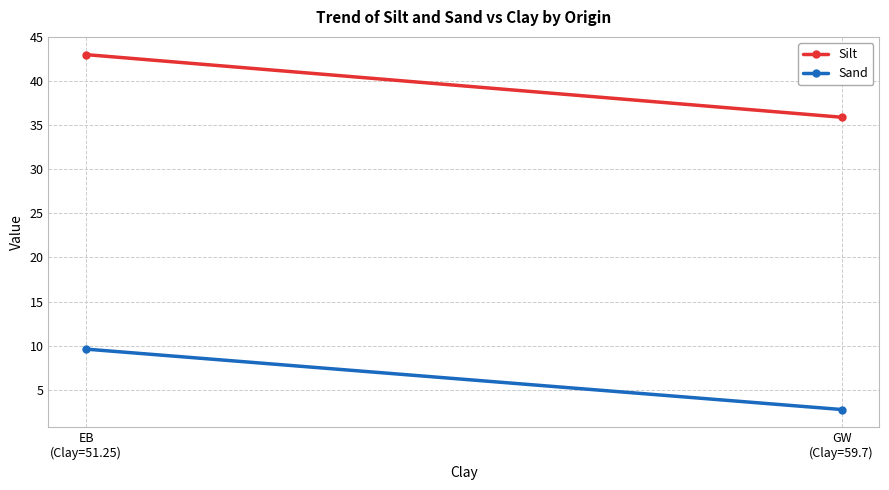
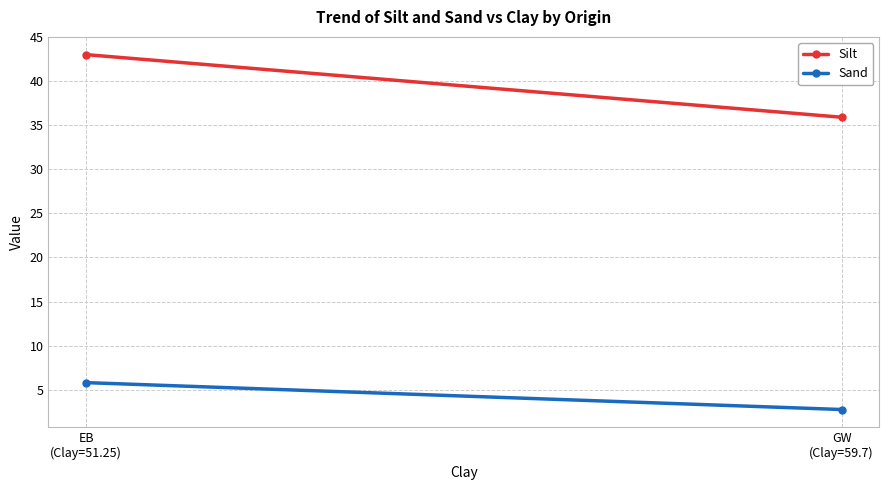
  {
    "Silt": {
      "EB (Clay=51.25)": 43,
      "GW (Clay=59.7)": 36
    },
    "Sand": {
-     "EB (Clay=51.25)": 10,
+     "EB (Clay=51.25)": 6,
      "GW (Clay=59.7)": 3
    }
  }
